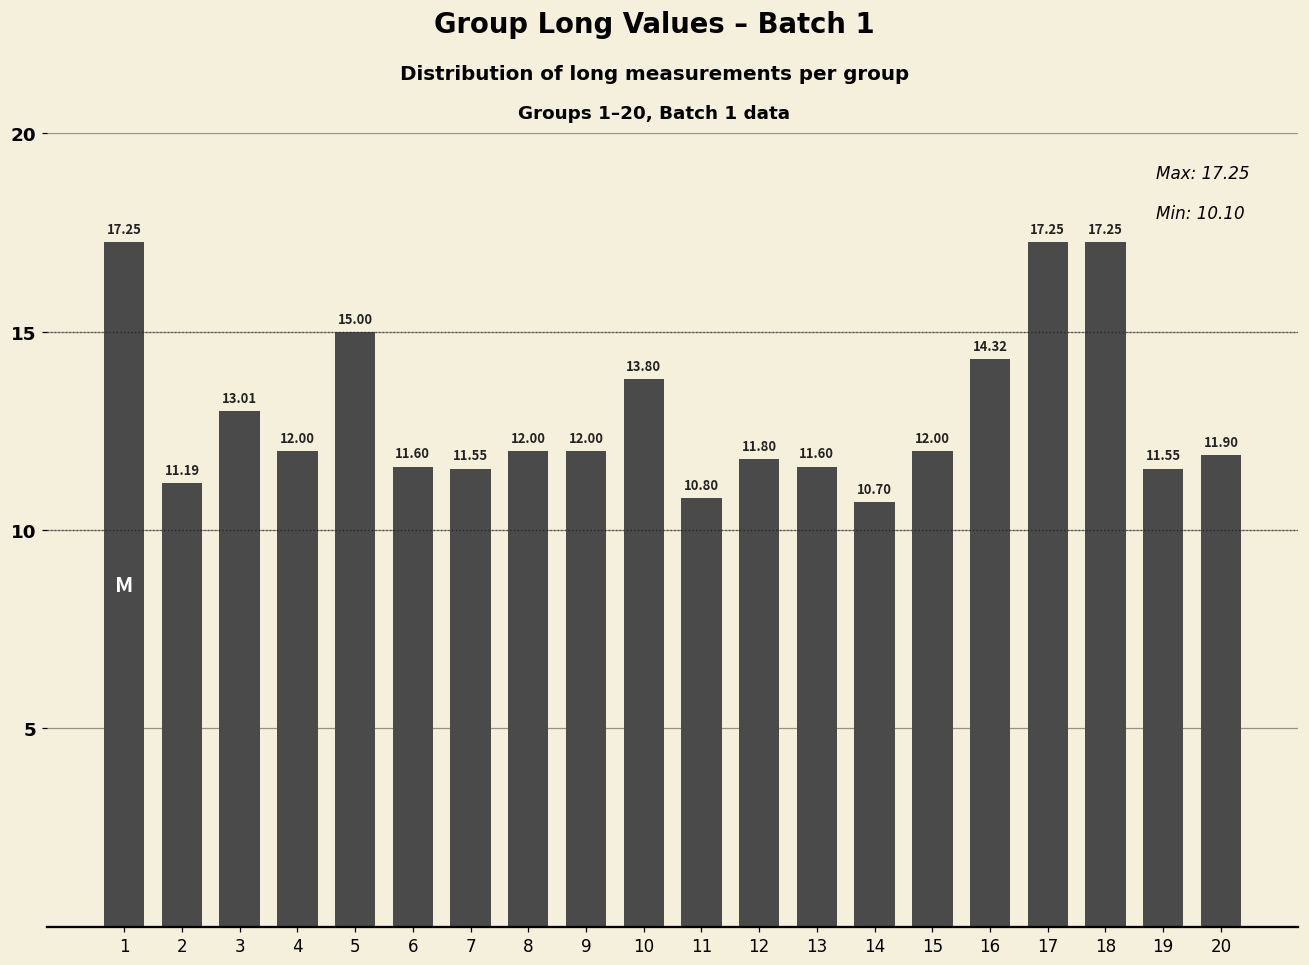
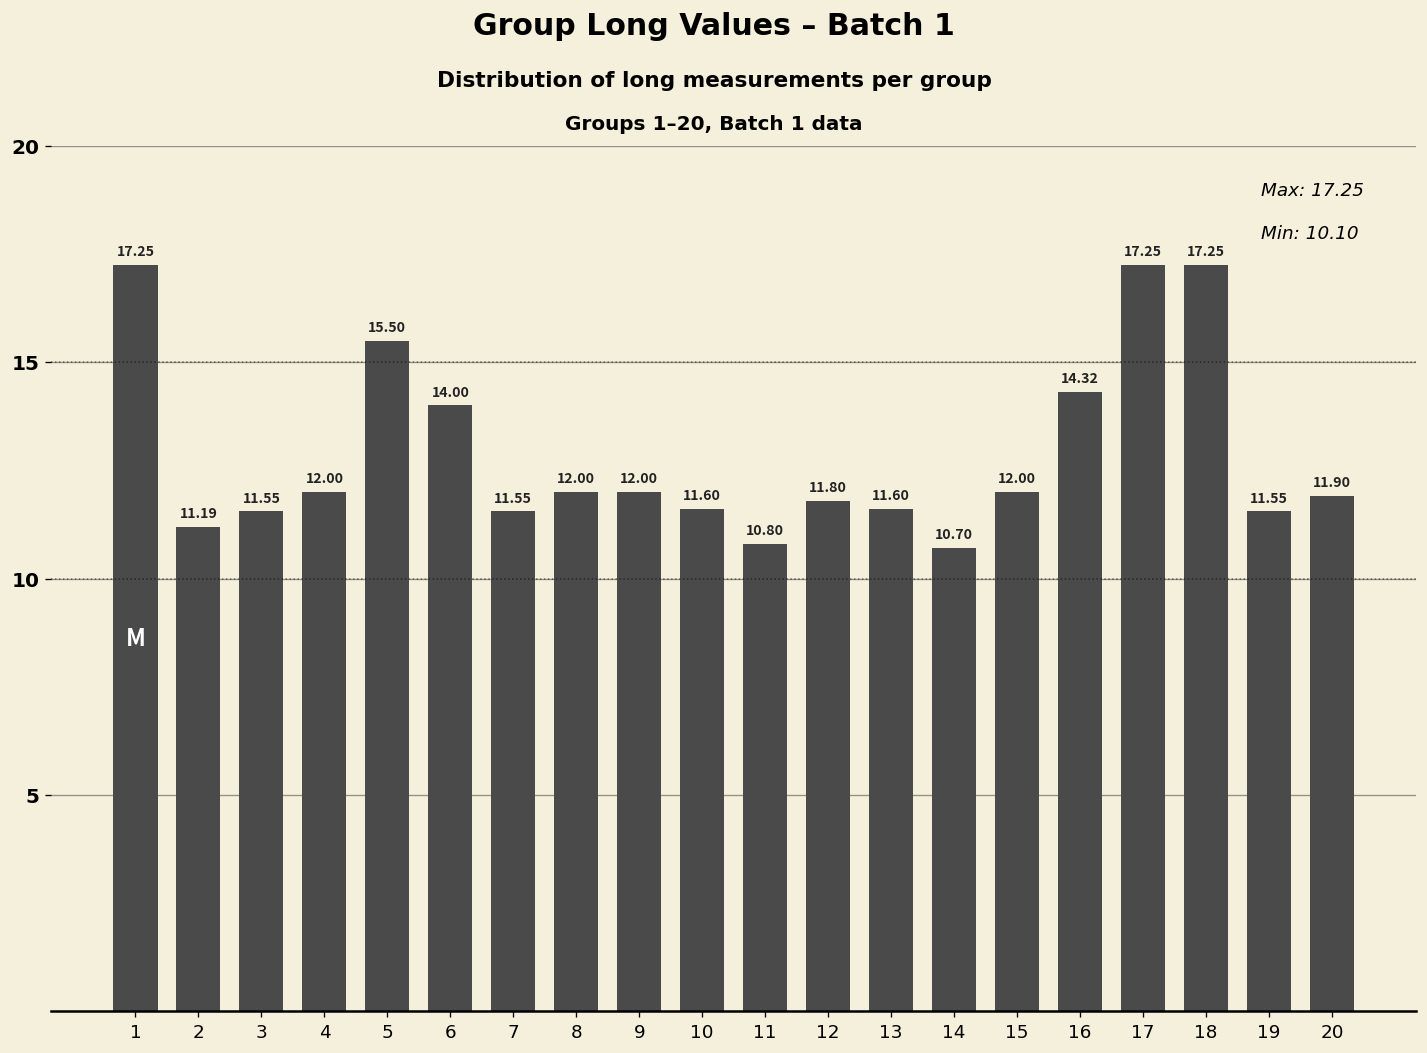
  {
    "1": 17.25,
    "2": 11.19,
-   "3": 13.01,
+   "3": 11.55,
    "4": 12.00,
-   "5": 15.00,
-   "6": 11.60,
+   "5": 15.50,
+   "6": 14.00,
    "7": 11.55,
    "8": 12.00,
    "9": 12.00,
-   "10": 13.80,
+   "10": 11.60,
    "11": 10.80,
    "12": 11.80,
    "13": 11.60,
    "14": 10.70,
    "15": 12.00,
    "16": 14.32,
    "17": 17.25,
    "18": 17.25,
    "19": 11.55,
    "20": 11.90
  }
